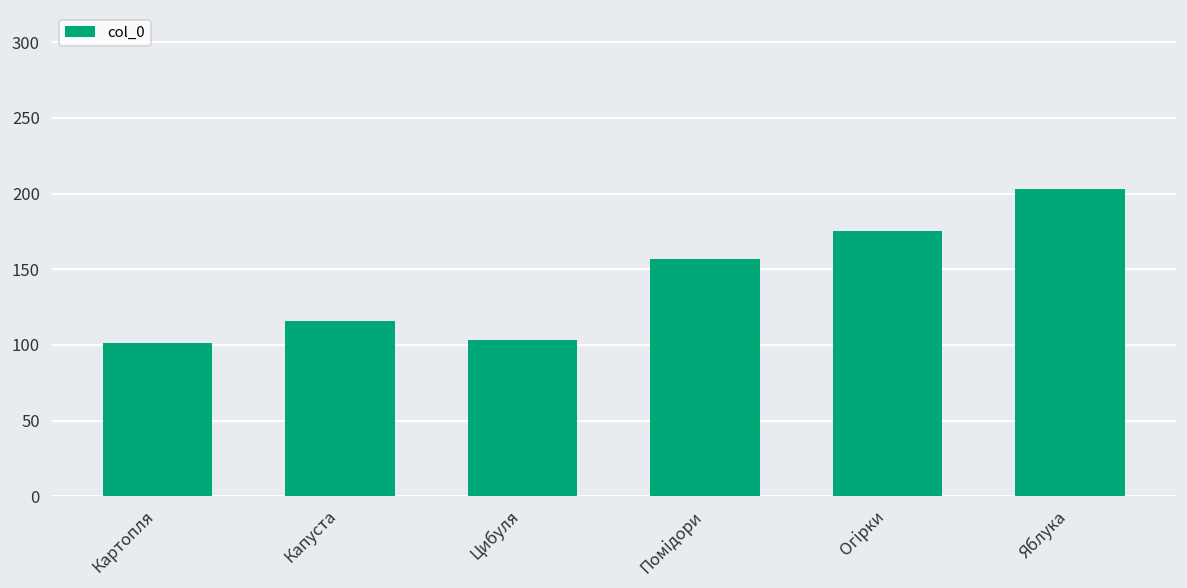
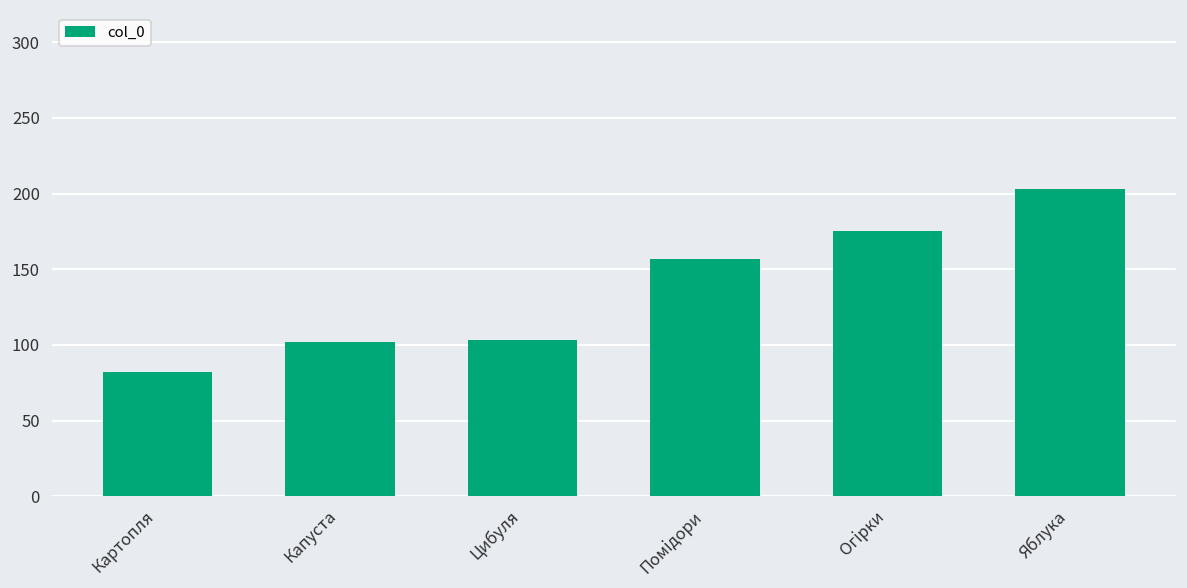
  {
-   "Картопля": 101,
-   "Капуста": 116,
+   "Картопля": 82,
+   "Капуста": 102,
    "Цибуля": 103,
    "Помідори": 157,
    "Огірки": 175,
    "Яблука": 203
  }
